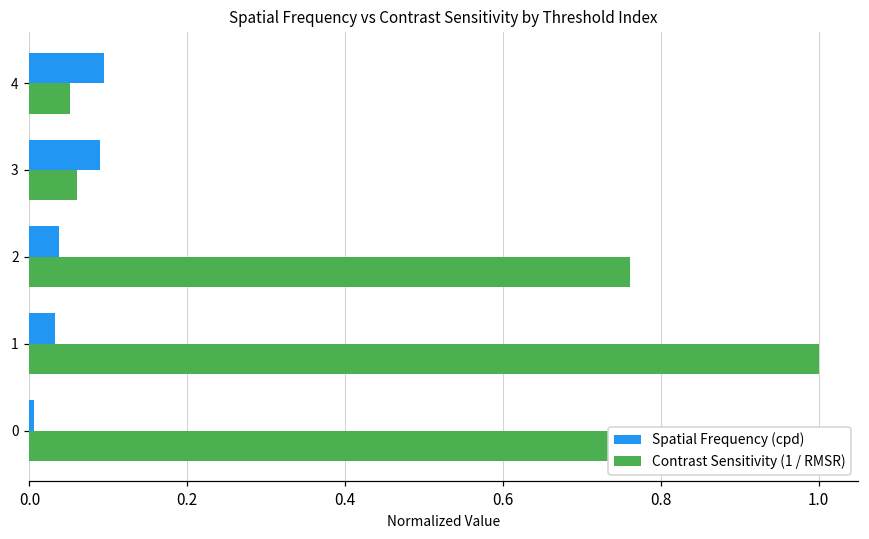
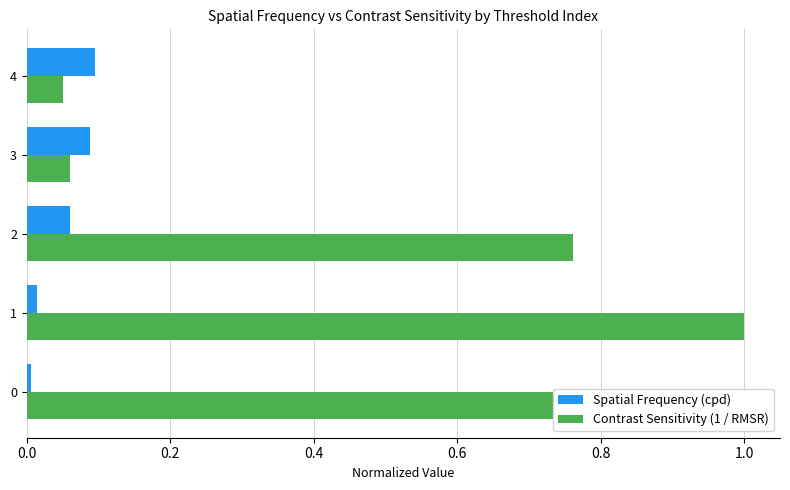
  {
    "Spatial Frequency (cpd)": {
      "4": 0.09,
      "3": 0.09,
-     "2": 0.04,
-     "1": 0.03,
+     "2": 0.06,
+     "1": 0.01,
      "0": 0.01
    },
    "Contrast Sensitivity (1 / RMSR)": {
      "4": 0.05,
      "3": 0.06,
      "2": 0.76,
      "1": 1.00
    }
  }
